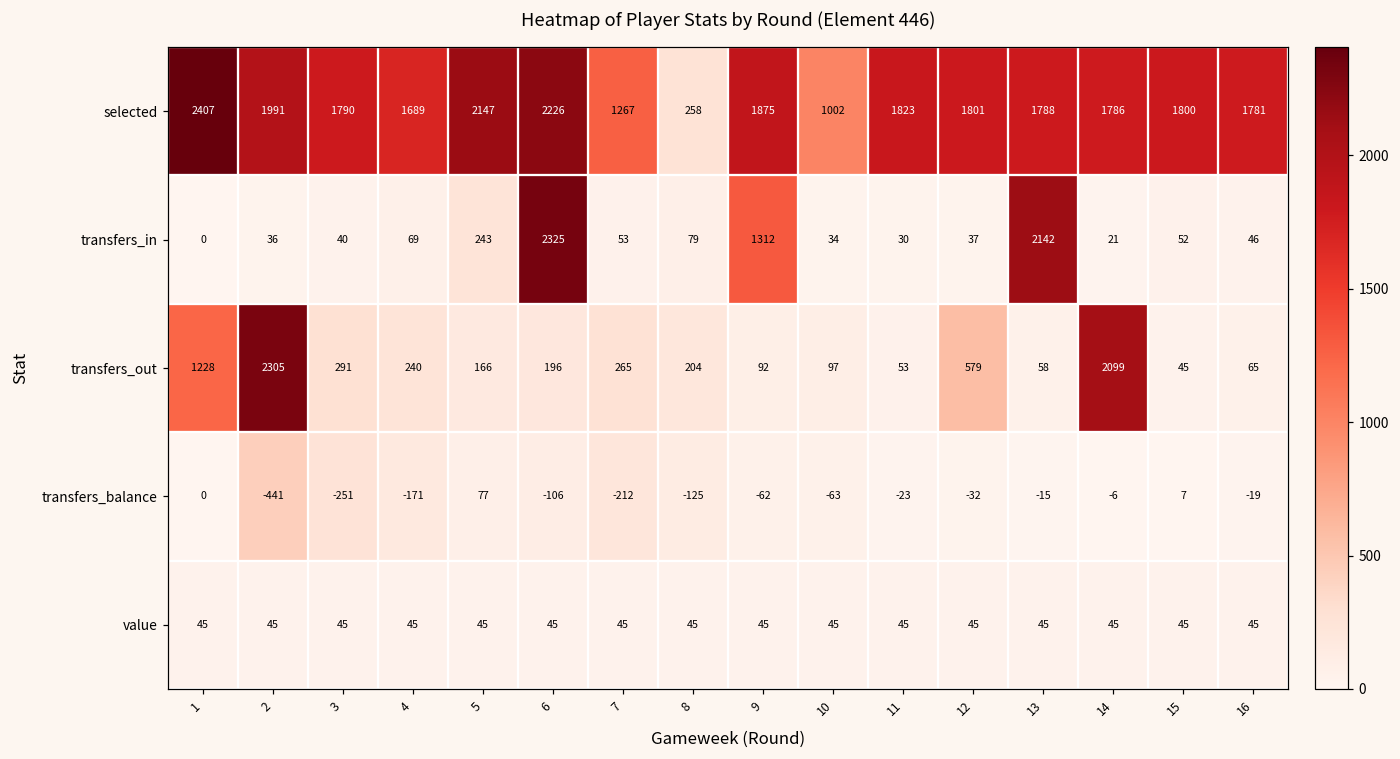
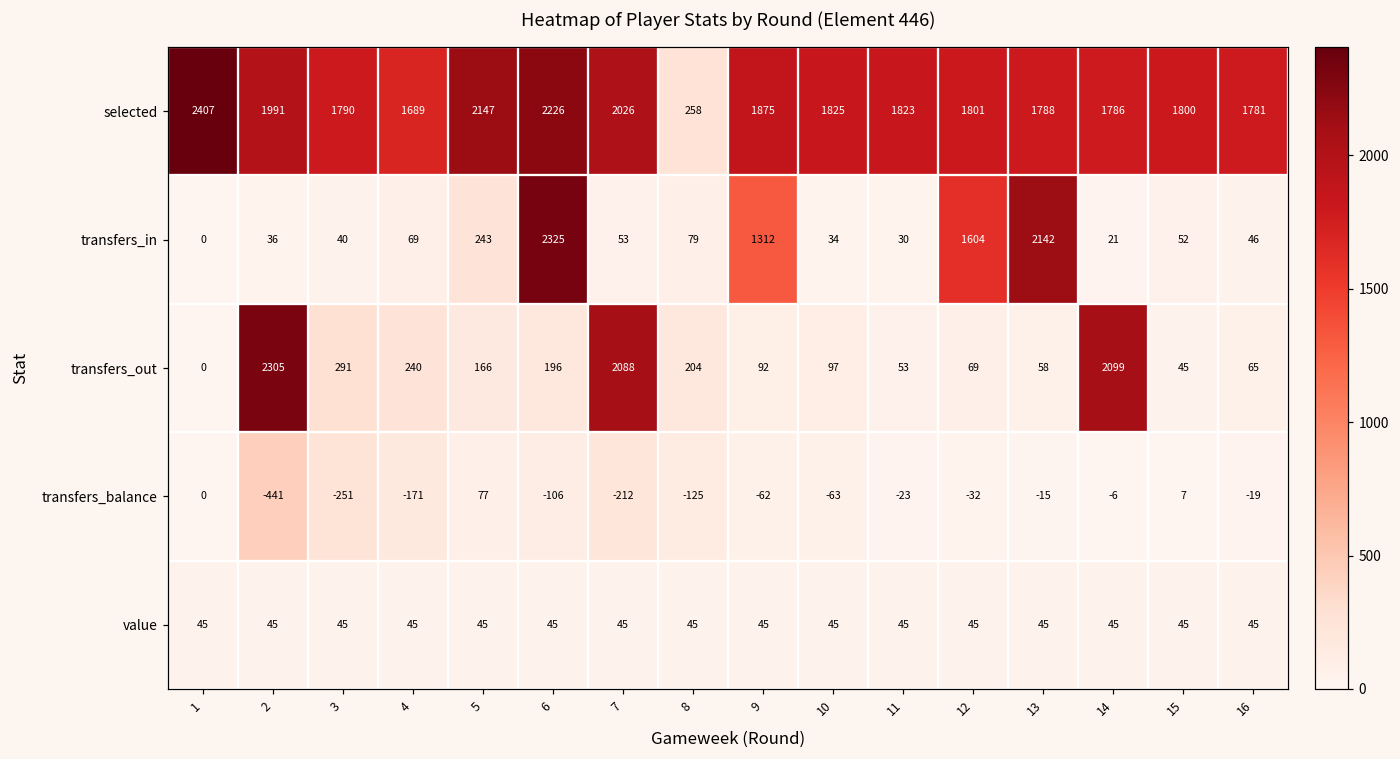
  {
    "selected": {
      "1": 2407,
      "2": 1991,
      "3": 1790,
      "4": 1689,
      "5": 2147,
      "6": 2226,
-     "7": 1267,
+     "7": 2026,
      "8": 258,
      "9": 1875,
-     "10": 1002,
+     "10": 1825,
      "11": 1823,
      "12": 1801,
      "13": 1788,
      "14": 1786,
      "15": 1800,
      "16": 1781
    },
    "transfers_in": {
      "1": 0,
      "2": 36,
      "3": 40,
      "4": 69,
      "5": 243,
      "6": 2325,
      "7": 53,
      "8": 79,
      "9": 1312,
      "10": 34,
      "11": 30,
-     "12": 37,
+     "12": 1604,
      "13": 2142,
      "14": 21,
      "15": 52,
      "16": 46
    },
    "transfers_out": {
-     "1": 1228,
+     "1": 0,
      "2": 2305,
      "3": 291,
      "4": 240,
      "5": 166,
      "6": 196,
-     "7": 265,
+     "7": 2088,
      "8": 204,
      "9": 92,
      "10": 97,
      "11": 53,
-     "12": 579,
+     "12": 69,
      "13": 58,
      "14": 2099,
      "15": 45,
      "16": 65
    },
    "transfers_balance": {
      "1": 0,
      "2": -441,
      "3": -251,
      "4": -171,
      "5": 77,
      "6": -106,
      "7": -212,
      "8": -125,
      "9": -62,
      "10": -63,
      "11": -23,
      "12": -32,
      "13": -15,
      "14": -6,
      "15": 7,
      "16": -19
    },
    "value": {
      "1": 45,
      "2": 45,
      "3": 45,
      "4": 45,
      "5": 45,
      "6": 45,
      "7": 45,
      "8": 45,
      "9": 45,
      "10": 45,
      "11": 45,
      "12": 45,
      "13": 45,
      "14": 45,
      "15": 45,
      "16": 45
    }
  }
